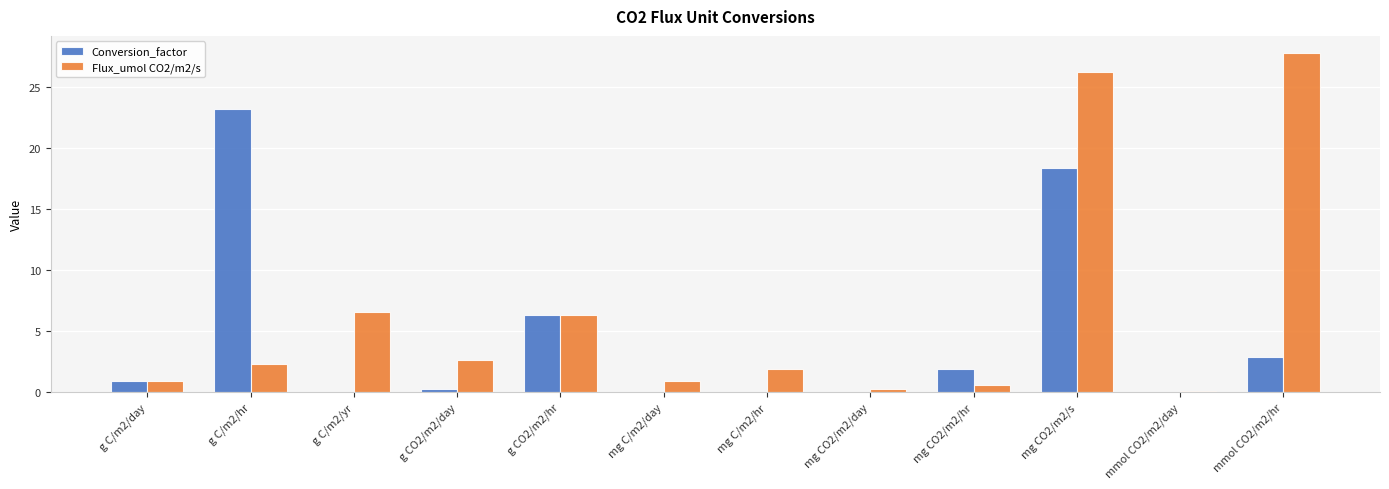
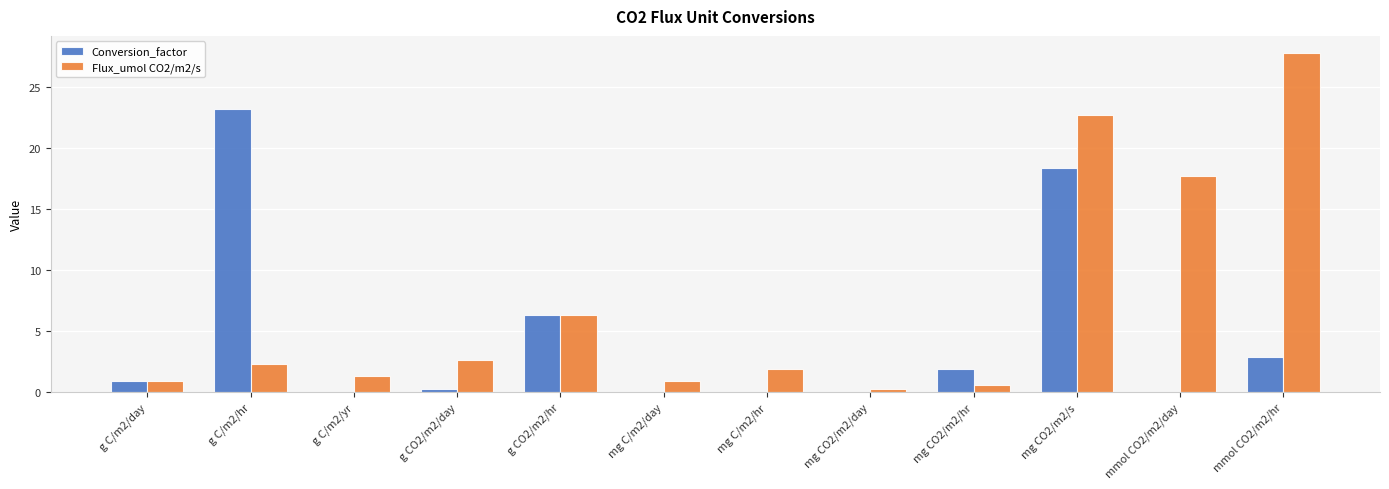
  {
    "Conversion_factor": {
      "g C/m2/day": 1.0,
      "g C/m2/hr": 23.1,
      "g CO2/m2/day": 0.3,
      "g CO2/m2/hr": 6.3,
      "mg CO2/m2/hr": 1.9,
      "mg CO2/m2/s": 18.4,
      "mmol CO2/m2/hr": 2.9
    },
    "Flux_umol CO2/m2/s": {
      "g C/m2/day": 1.0,
      "g C/m2/hr": 2.3,
-     "g C/m2/yr": 6.6,
+     "g C/m2/yr": 1.3,
      "g CO2/m2/day": 2.6,
      "g CO2/m2/hr": 6.3,
      "mg C/m2/day": 1.0,
      "mg C/m2/hr": 1.9,
      "mg CO2/m2/day": 0.3,
      "mg CO2/m2/hr": 0.6,
-     "mg CO2/m2/s": 26.2,
-     "mmol CO2/m2/day": 0.1,
+     "mg CO2/m2/s": 22.7,
+     "mmol CO2/m2/day": 17.7,
      "mmol CO2/m2/hr": 27.8
    }
  }
